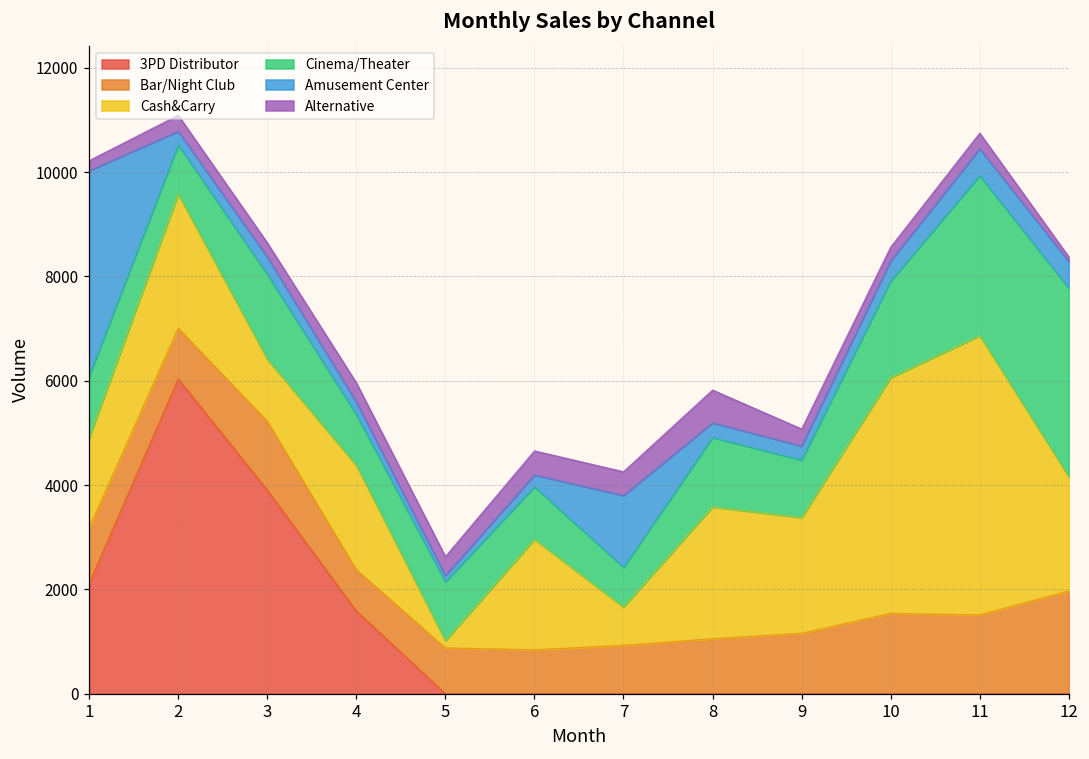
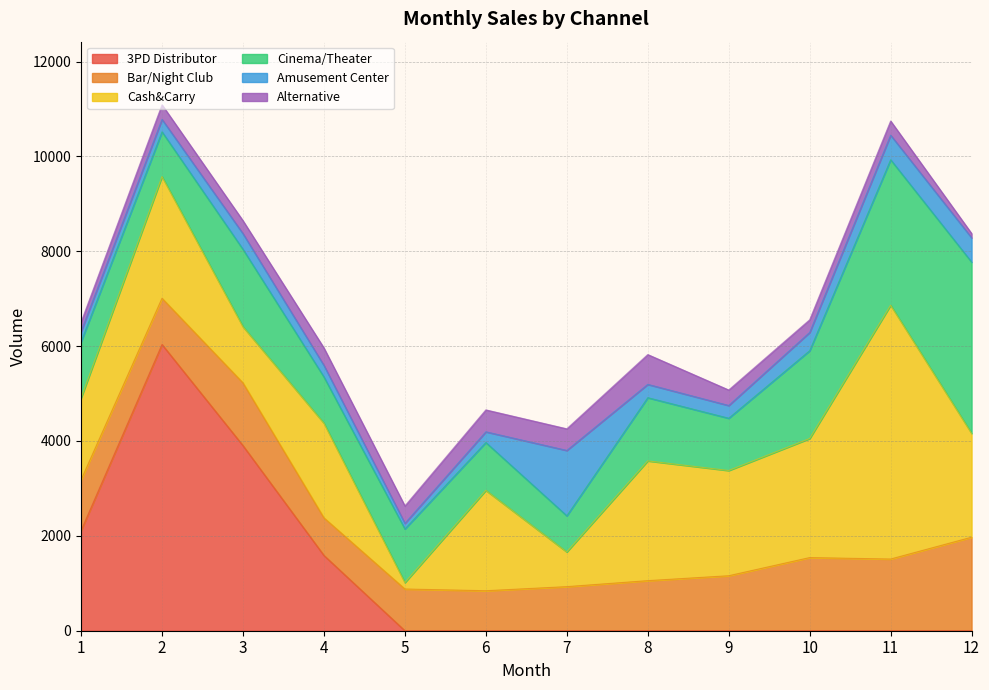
  {
    "Cash&Carry": {
      "1": 1700,
      "2": 2600,
      "3": 1200,
      "4": 2000,
      "5": 100,
      "6": 2100,
      "7": 700,
      "8": 2500,
      "9": 2200,
-     "10": 4500,
+     "10": 2500,
      "11": 5400,
      "12": 2200
    },
    "Cinema/Theater": {
      "1": 1200,
      "2": 900,
      "3": 1600,
      "4": 1000,
      "5": 1100,
      "6": 1000,
      "7": 800,
      "8": 1300,
      "9": 1100,
      "10": 1900,
      "11": 3100,
      "12": 3600
    },
    "Amusement Center": {
-     "1": 3900,
+     "1": 200,
      "2": 300,
      "3": 300,
      "4": 200,
      "5": 100,
      "6": 200,
      "7": 1400,
      "8": 300,
      "9": 300,
      "10": 400,
      "11": 500,
      "12": 500
    },
    "Alternative": {
      "1": 200,
      "3": 300,
      "4": 400,
      "5": 400,
      "6": 500,
      "7": 500,
      "8": 600,
      "9": 300,
      "10": 300,
      "11": 300,
      "12": 100
    }
  }
